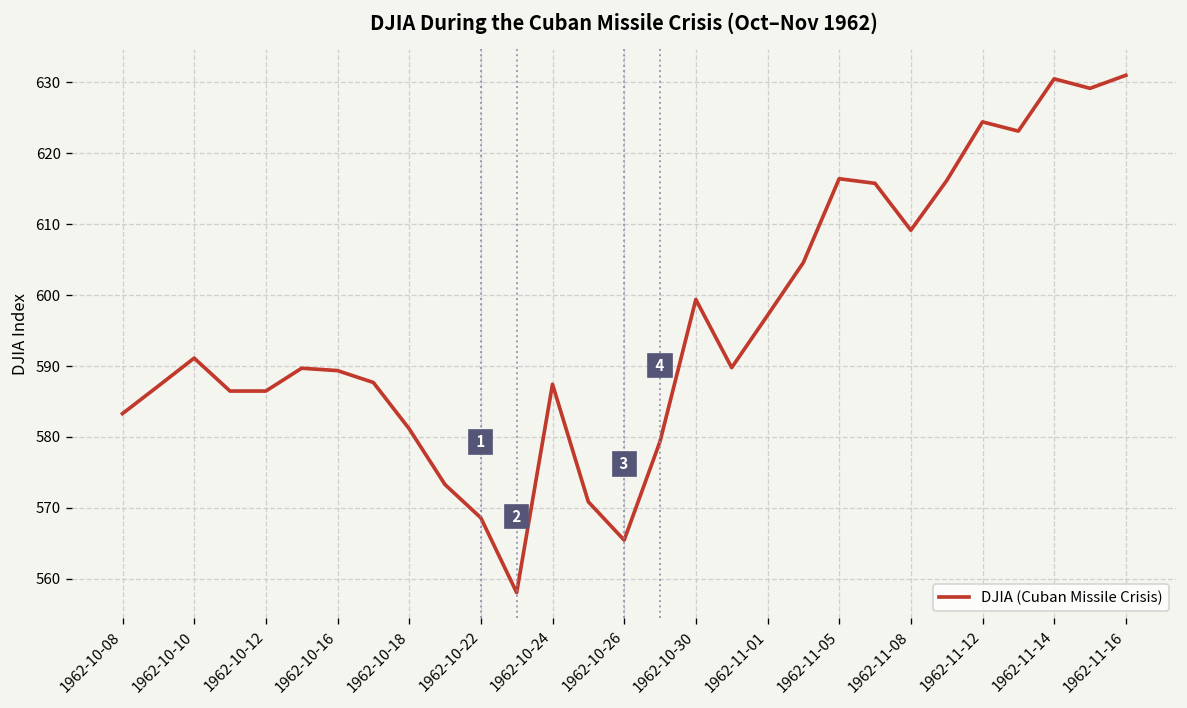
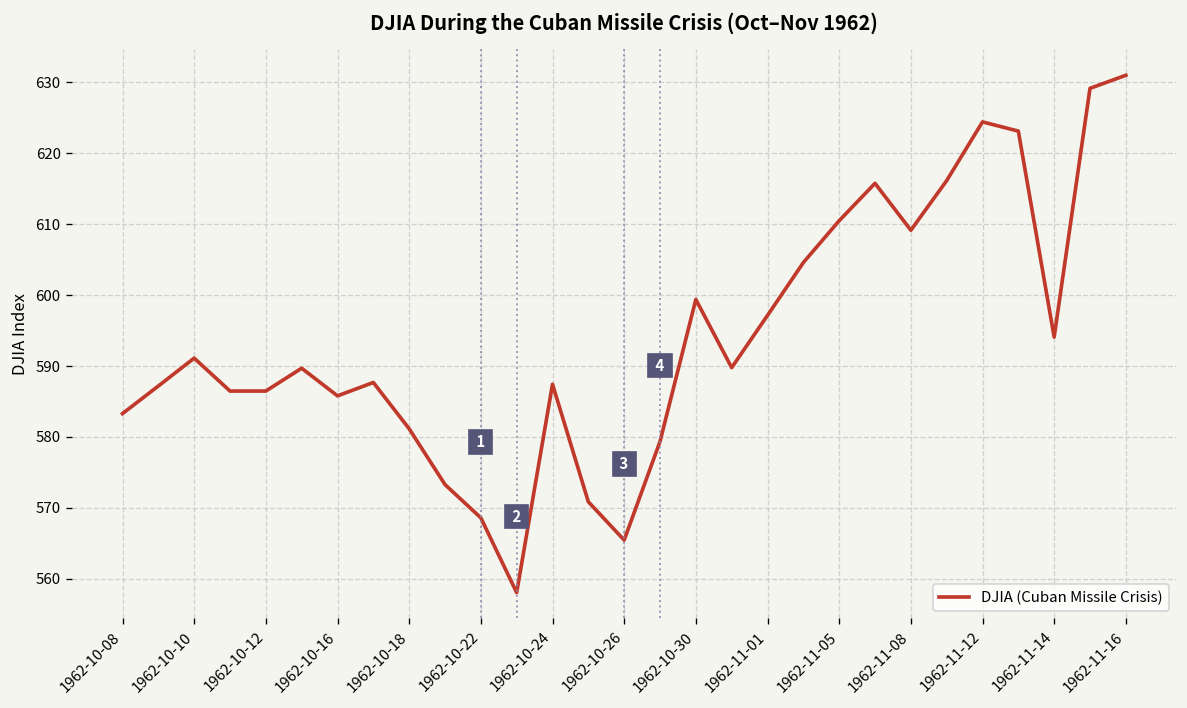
  {
    "1962-10-08": 583,
    "1962-10-10": 591,
    "1962-10-12": 586,
-   "1962-10-16": 589,
+   "1962-10-16": 586,
    "1962-10-18": 581,
    "1962-10-24": 587,
    "1962-10-26": 565,
    "1962-10-30": 599,
    "1962-11-01": 597,
-   "1962-11-05": 616,
+   "1962-11-05": 610,
    "1962-11-08": 609,
    "1962-11-12": 624,
-   "1962-11-14": 630,
+   "1962-11-14": 594,
    "1962-11-16": 631
  }
